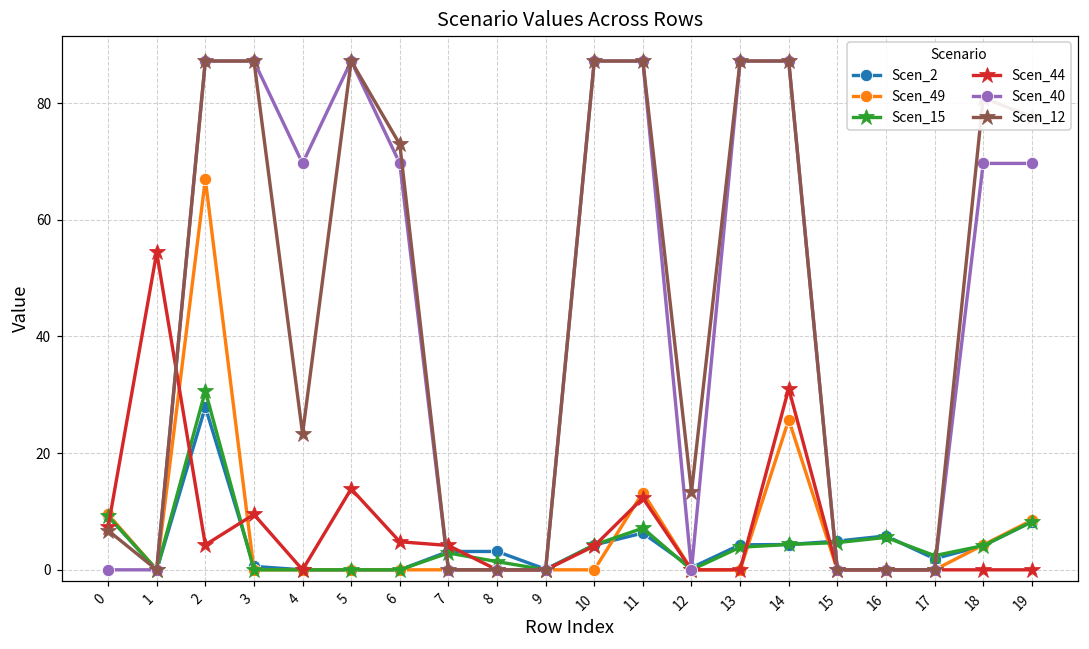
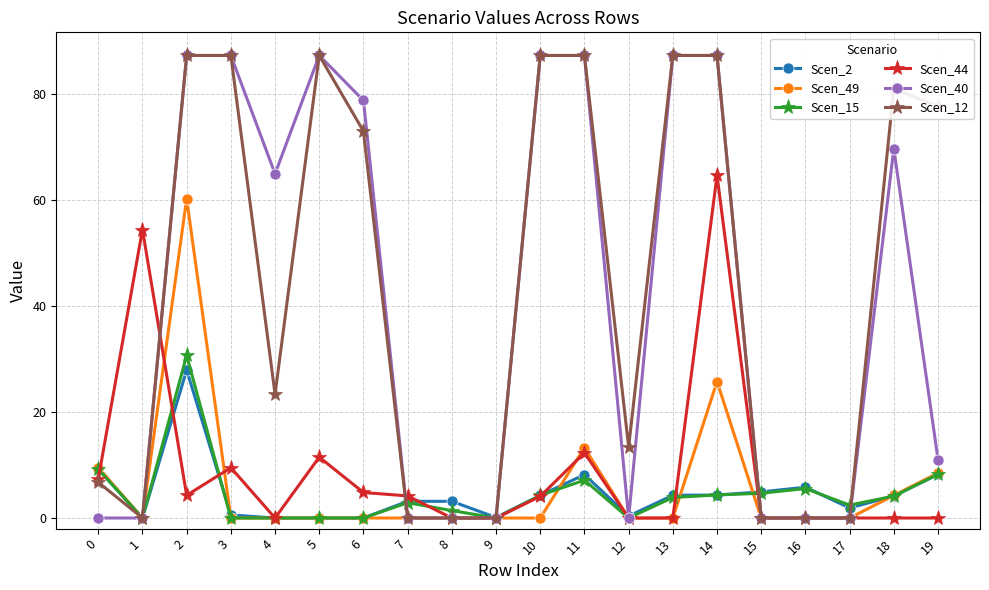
  {
    "Scen_2": {
      "2": 28,
      "3": 1,
      "8": 3,
-     "11": 6,
+     "11": 8,
      "17": 2
    },
    "Scen_49": {
-     "2": 67,
+     "2": 60,
      "10": 0,
      "11": 13,
      "14": 26
    },
    "Scen_15": {
      "2": 31,
      "8": 1,
      "11": 7,
      "17": 2
    },
    "Scen_44": {
      "0": 7,
      "1": 54,
      "2": 4,
      "3": 9,
-     "5": 14,
+     "5": 11,
      "6": 5,
      "7": 4,
      "11": 12,
-     "14": 31,
+     "14": 65,
      "18": 0,
      "19": 0
    },
    "Scen_40": {
      "0": 0,
-     "4": 70,
-     "6": 70,
+     "4": 65,
+     "6": 79,
      "18": 70,
-     "19": 70
+     "19": 11
    },
    "Scen_12": {
      "0": 7,
      "4": 23,
      "6": 73,
      "12": 13
    }
  }
